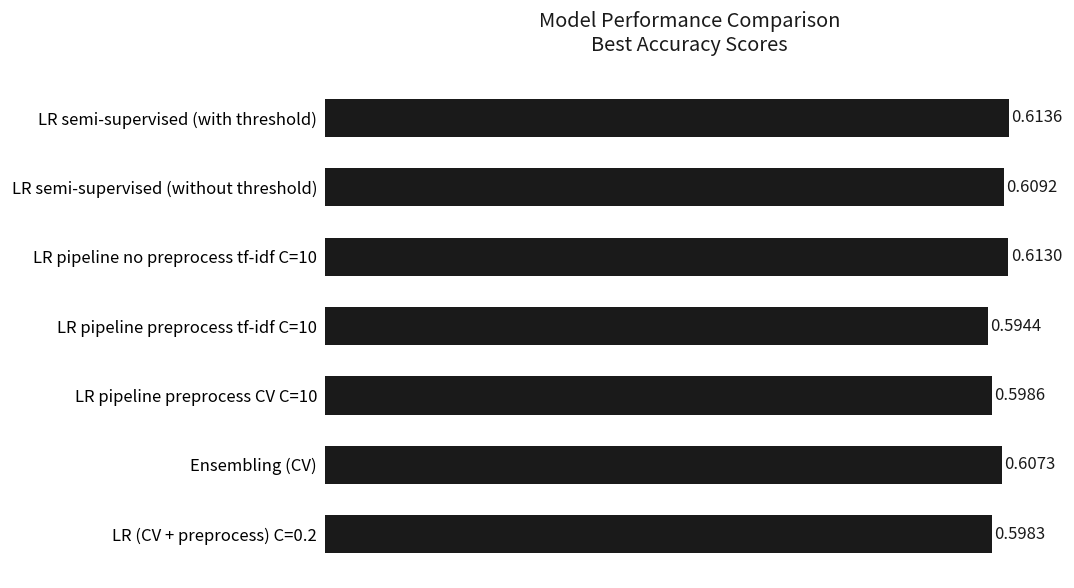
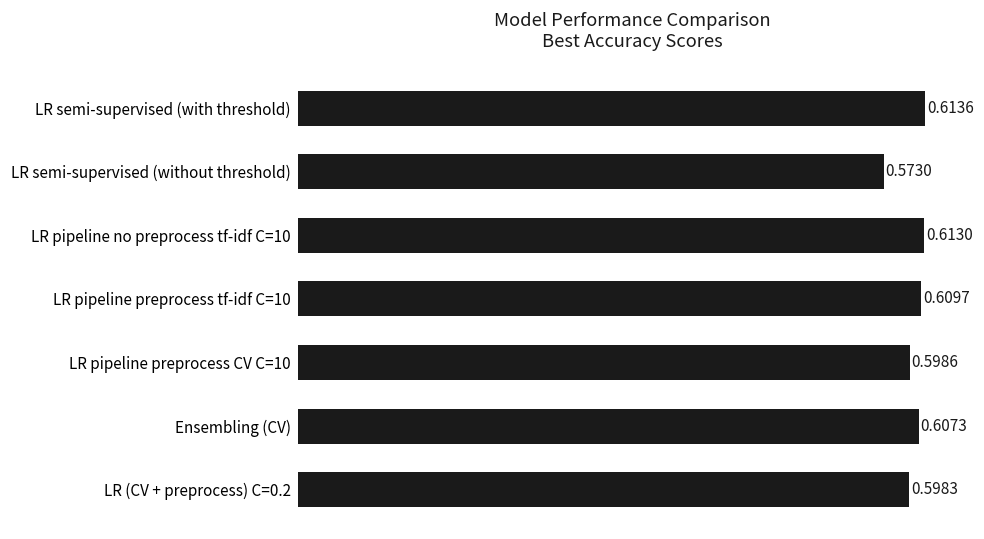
  {
    "LR semi-supervised (with threshold)": 0.6136,
-   "LR semi-supervised (without threshold)": 0.6092,
+   "LR semi-supervised (without threshold)": 0.5730,
    "LR pipeline no preprocess tf-idf C=10": 0.6130,
-   "LR pipeline preprocess tf-idf C=10": 0.5944,
+   "LR pipeline preprocess tf-idf C=10": 0.6097,
    "LR pipeline preprocess CV C=10": 0.5986,
    "Ensembling (CV)": 0.6073,
    "LR (CV + preprocess) C=0.2": 0.5983
  }
